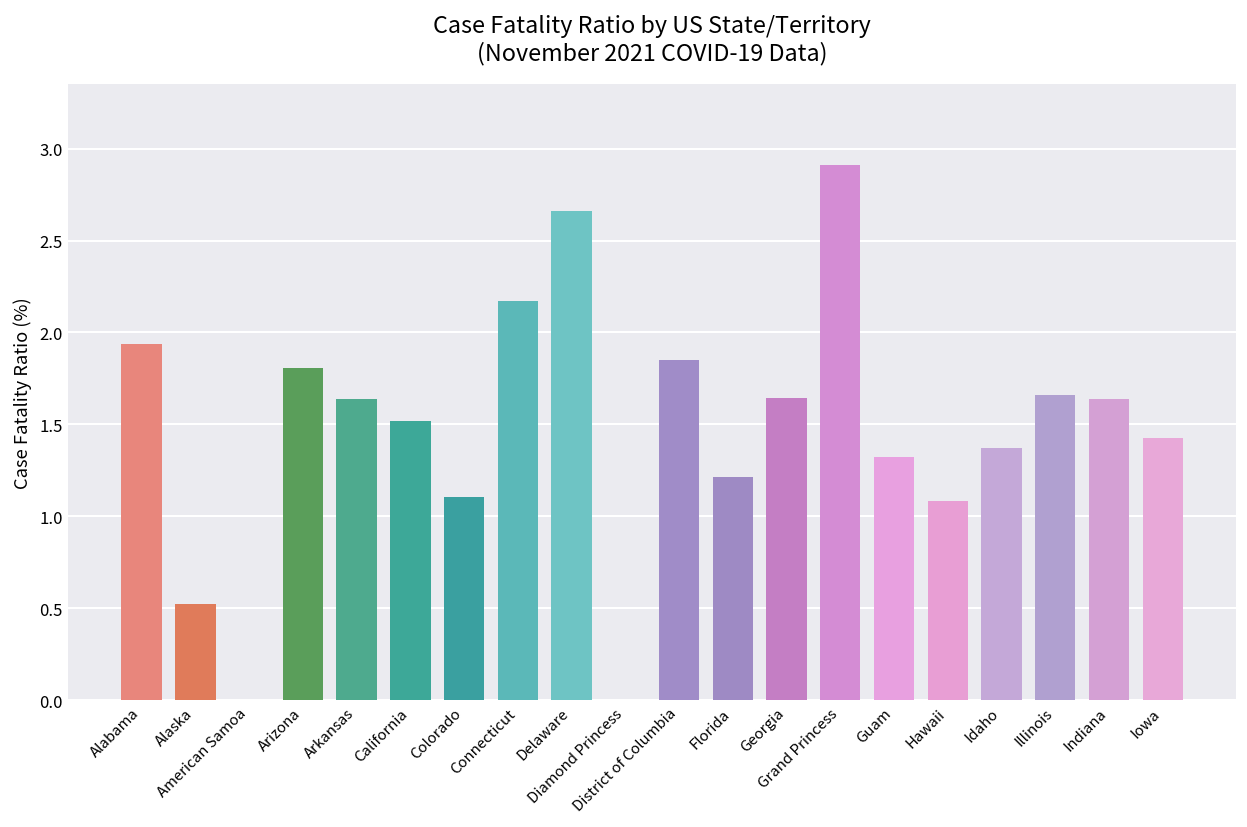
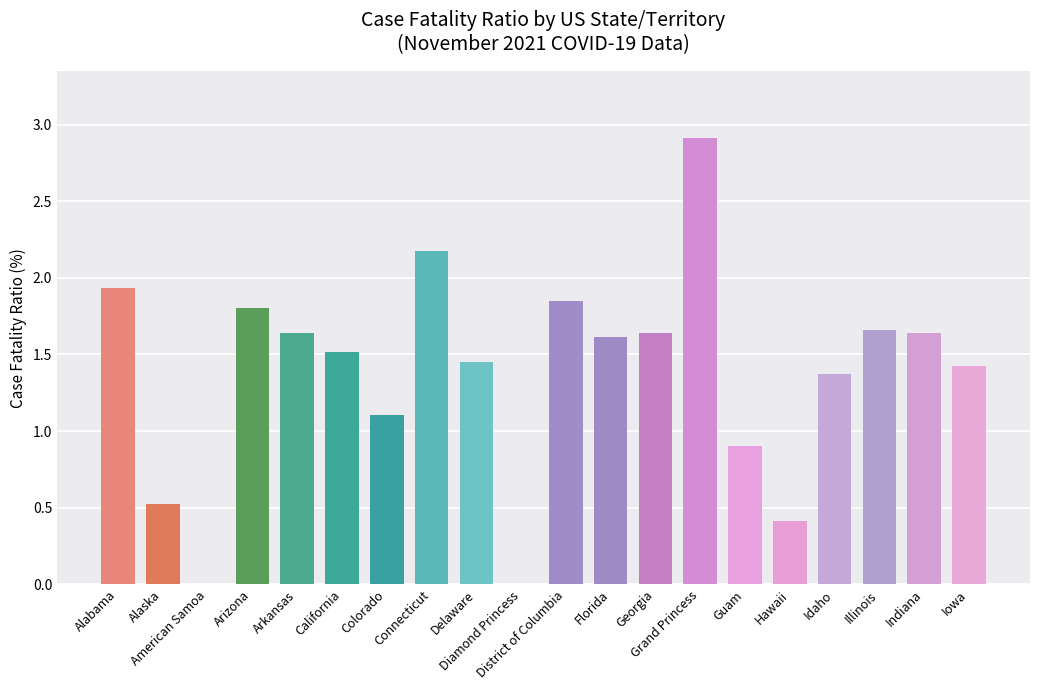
  {
    "Alabama": 1.94,
    "Alaska": 0.53,
    "American Samoa": 0.00,
    "Arizona": 1.81,
    "Arkansas": 1.64,
    "California": 1.52,
    "Colorado": 1.11,
    "Connecticut": 2.17,
-   "Delaware": 2.66,
+   "Delaware": 1.45,
    "Diamond Princess": 0.00,
    "District of Columbia": 1.85,
-   "Florida": 1.21,
+   "Florida": 1.62,
    "Georgia": 1.64,
    "Grand Princess": 2.91,
-   "Guam": 1.32,
-   "Hawaii": 1.09,
+   "Guam": 0.90,
+   "Hawaii": 0.42,
    "Idaho": 1.37,
    "Illinois": 1.66,
    "Indiana": 1.64,
    "Iowa": 1.43
  }
